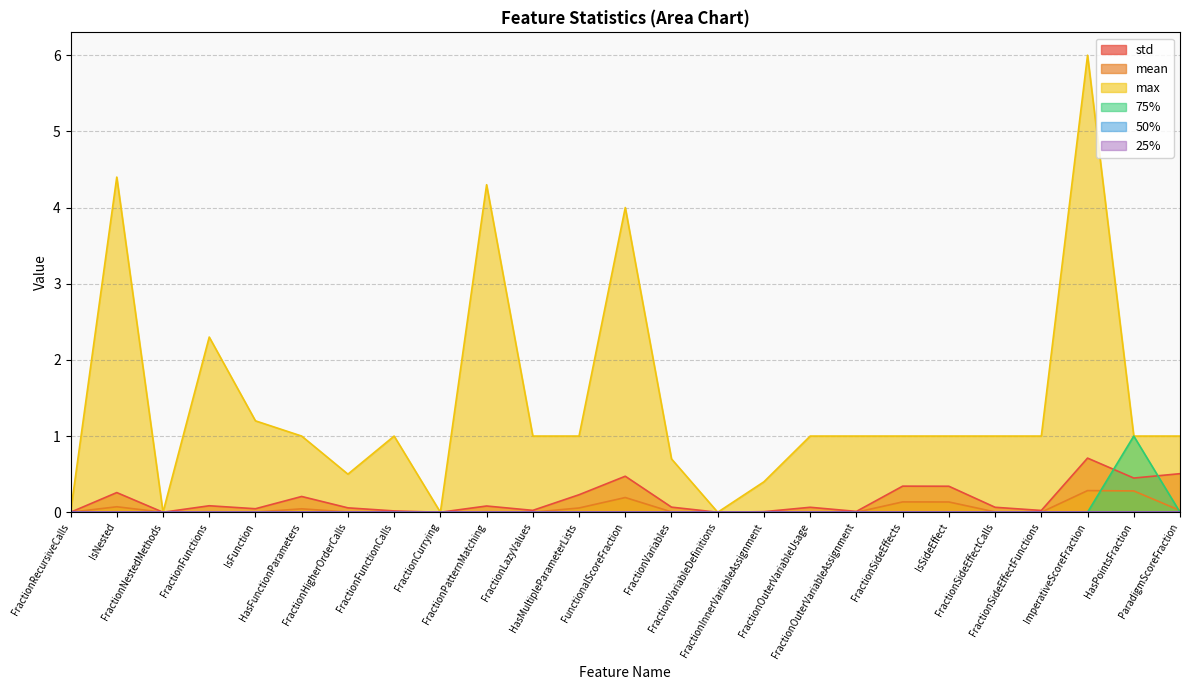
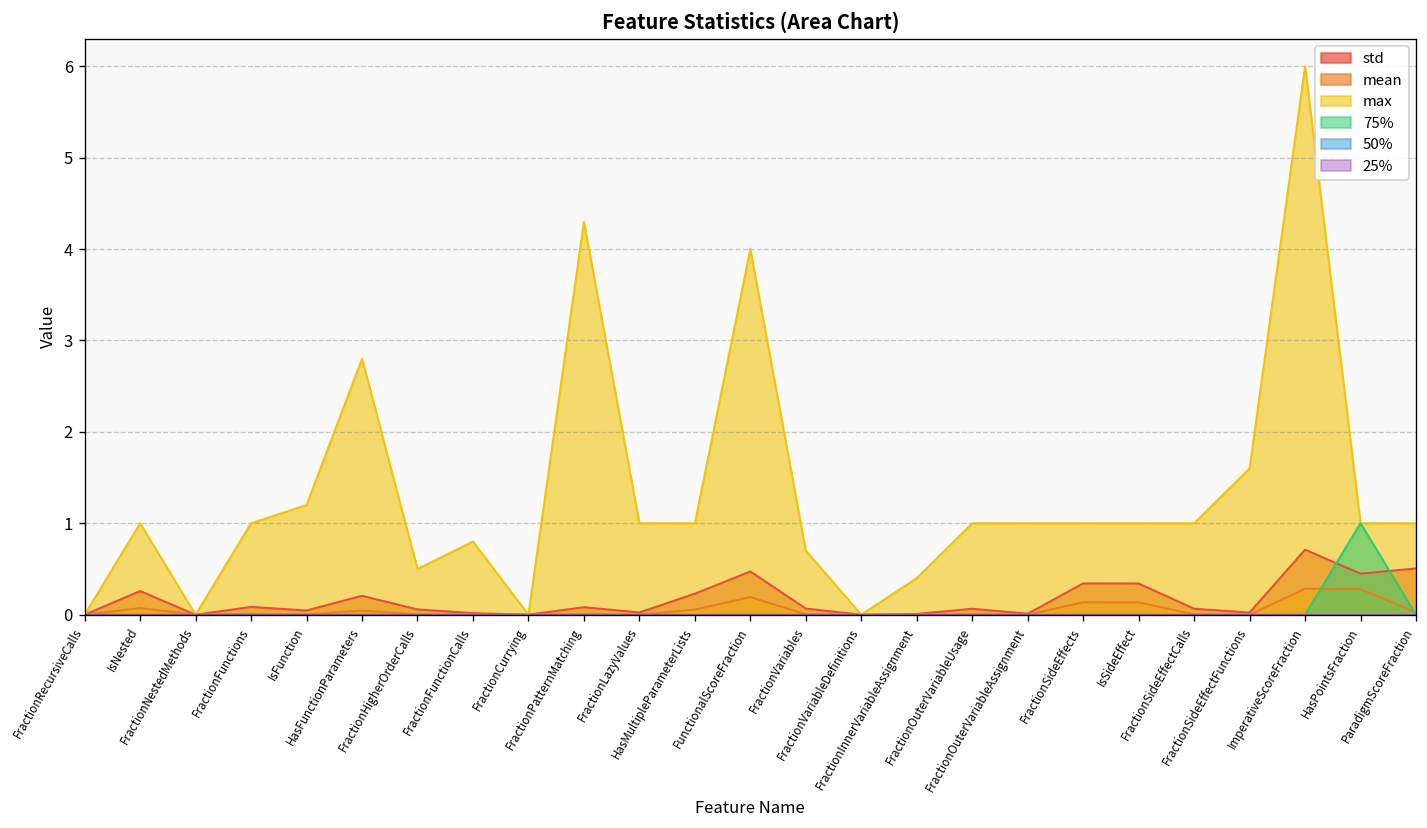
  {
    "max": {
-     "IsNested": 4.4,
-     "FractionFunctions": 2.3,
+     "IsNested": 1.0,
+     "FractionFunctions": 1.0,
      "IsFunction": 1.2,
-     "HasFunctionParameters": 1.0,
+     "HasFunctionParameters": 2.8,
      "FractionHigherOrderCalls": 0.5,
-     "FractionFunctionCalls": 1.0,
+     "FractionFunctionCalls": 0.8,
      "FractionPatternMatching": 4.3,
      "FractionLazyValues": 1.0,
      "HasMultipleParameterLists": 1.0,
      "FunctionalScoreFraction": 4.0,
      "FractionVariables": 0.7,
      "FractionInnerVariableAssignment": 0.4,
      "FractionOuterVariableUsage": 1.0,
      "FractionOuterVariableAssignment": 1.0,
      "FractionSideEffects": 1.0,
      "IsSideEffect": 1.0,
      "FractionSideEffectCalls": 1.0,
-     "FractionSideEffectFunctions": 1.0,
+     "FractionSideEffectFunctions": 1.6,
      "ImperativeScoreFraction": 6.0,
      "ParadigmScoreFraction": 1.0
    },
    "25%": {
      "HasPointsFraction": 0.0
    }
  }
